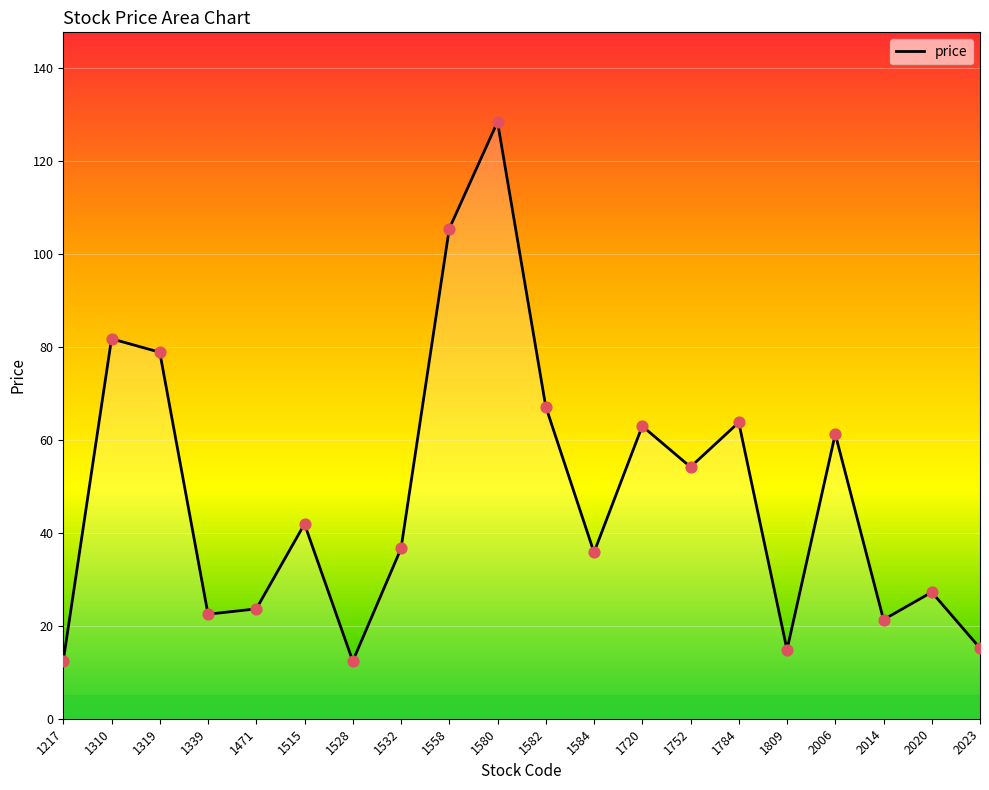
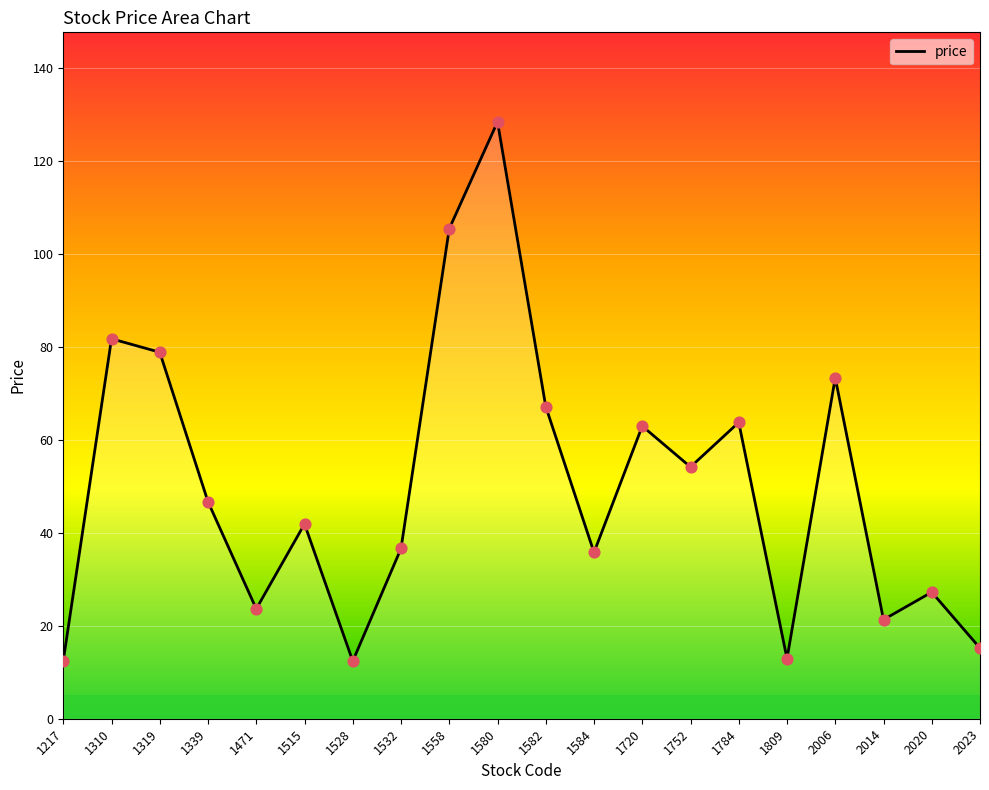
  {
    "1217": 13,
    "1310": 82,
    "1319": 79,
-   "1339": 23,
+   "1339": 47,
    "1471": 24,
    "1515": 42,
    "1528": 12,
    "1532": 37,
    "1558": 106,
    "1580": 129,
    "1582": 67,
    "1584": 36,
    "1720": 63,
    "1752": 54,
    "1784": 64,
-   "1809": 15,
-   "2006": 61,
+   "1809": 13,
+   "2006": 73,
    "2014": 21,
    "2020": 27,
    "2023": 15
  }
